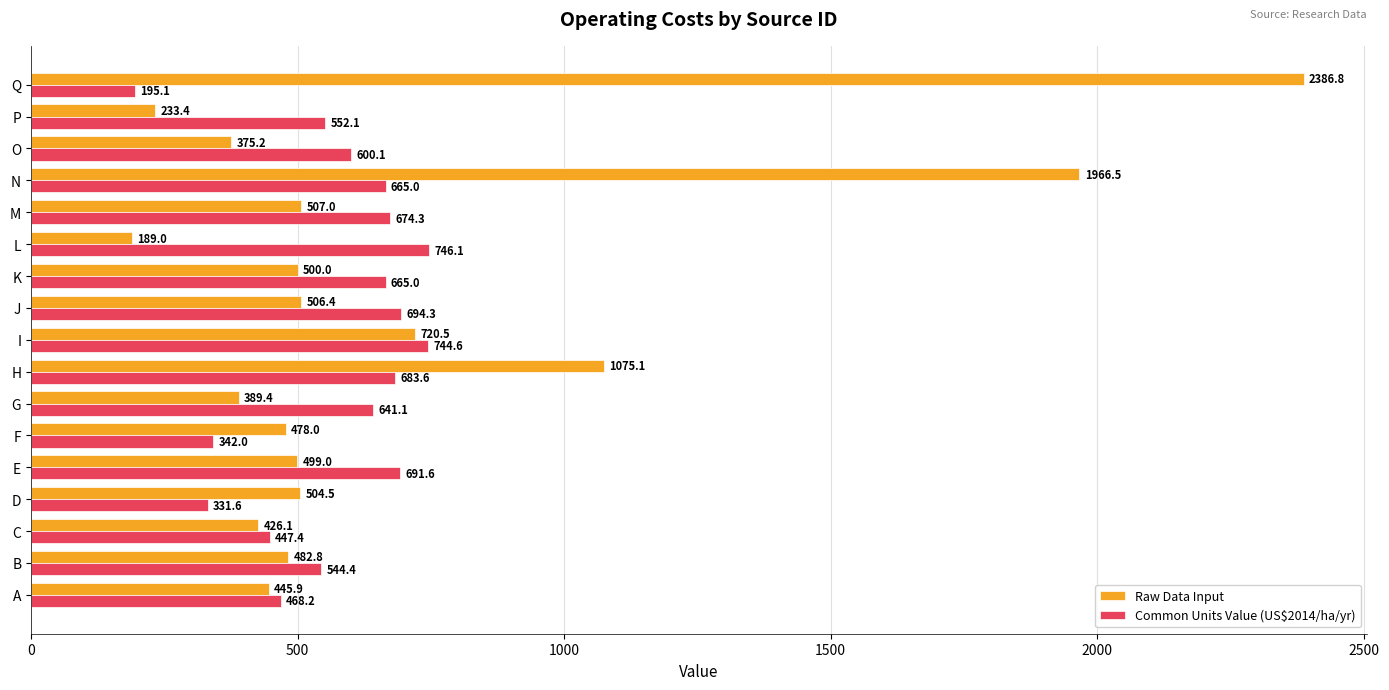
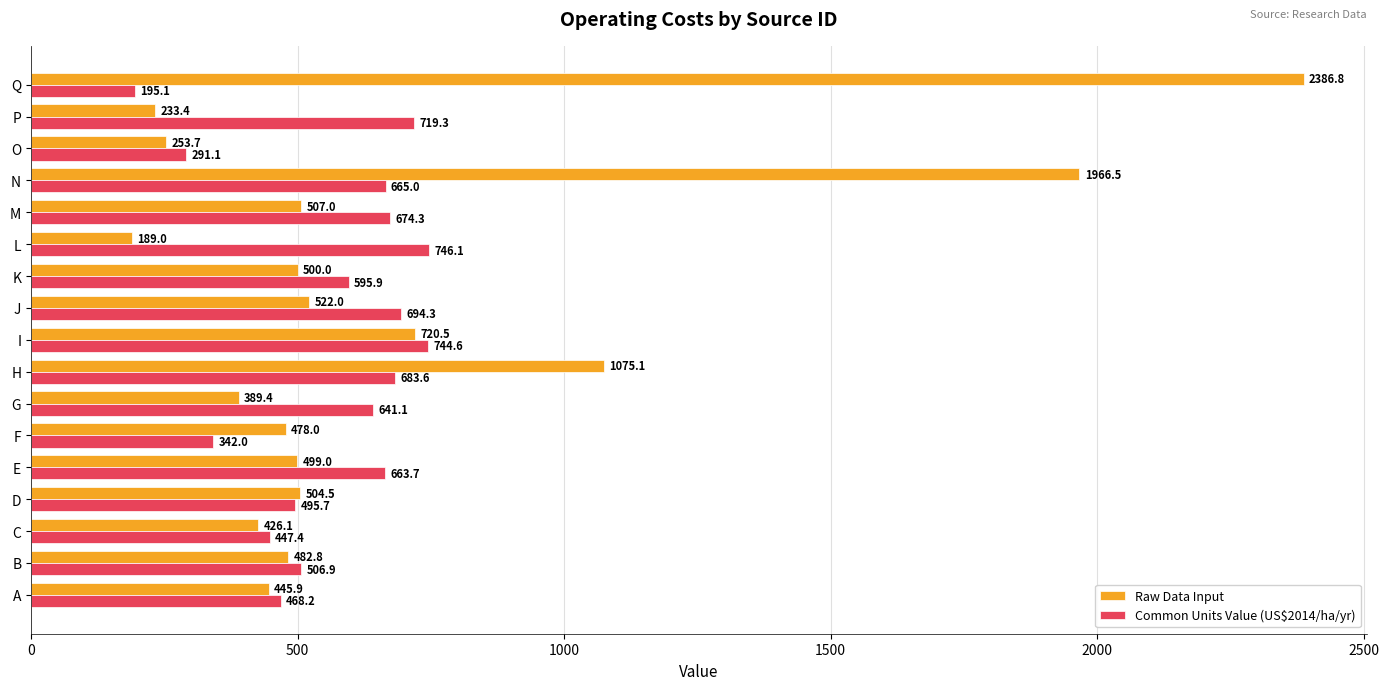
  {
    "Raw Data Input": {
      "Q": 2386.8,
      "P": 233.4,
-     "O": 375.2,
+     "O": 253.7,
      "N": 1966.5,
      "M": 507.0,
      "L": 189.0,
      "K": 500.0,
-     "J": 506.4,
+     "J": 522.0,
      "I": 720.5,
      "H": 1075.1,
      "G": 389.4,
      "F": 478.0,
      "E": 499.0,
      "D": 504.5,
      "C": 426.1,
      "B": 482.8,
      "A": 445.9
    },
    "Common Units Value (US$2014/ha/yr)": {
      "Q": 195.1,
-     "P": 552.1,
-     "O": 600.1,
+     "P": 719.3,
+     "O": 291.1,
      "N": 665.0,
      "M": 674.3,
      "L": 746.1,
-     "K": 665.0,
+     "K": 595.9,
      "J": 694.3,
      "I": 744.6,
      "H": 683.6,
      "G": 641.1,
      "F": 342.0,
-     "E": 691.6,
-     "D": 331.6,
+     "E": 663.7,
+     "D": 495.7,
      "C": 447.4,
-     "B": 544.4,
+     "B": 506.9,
      "A": 468.2
    }
  }
